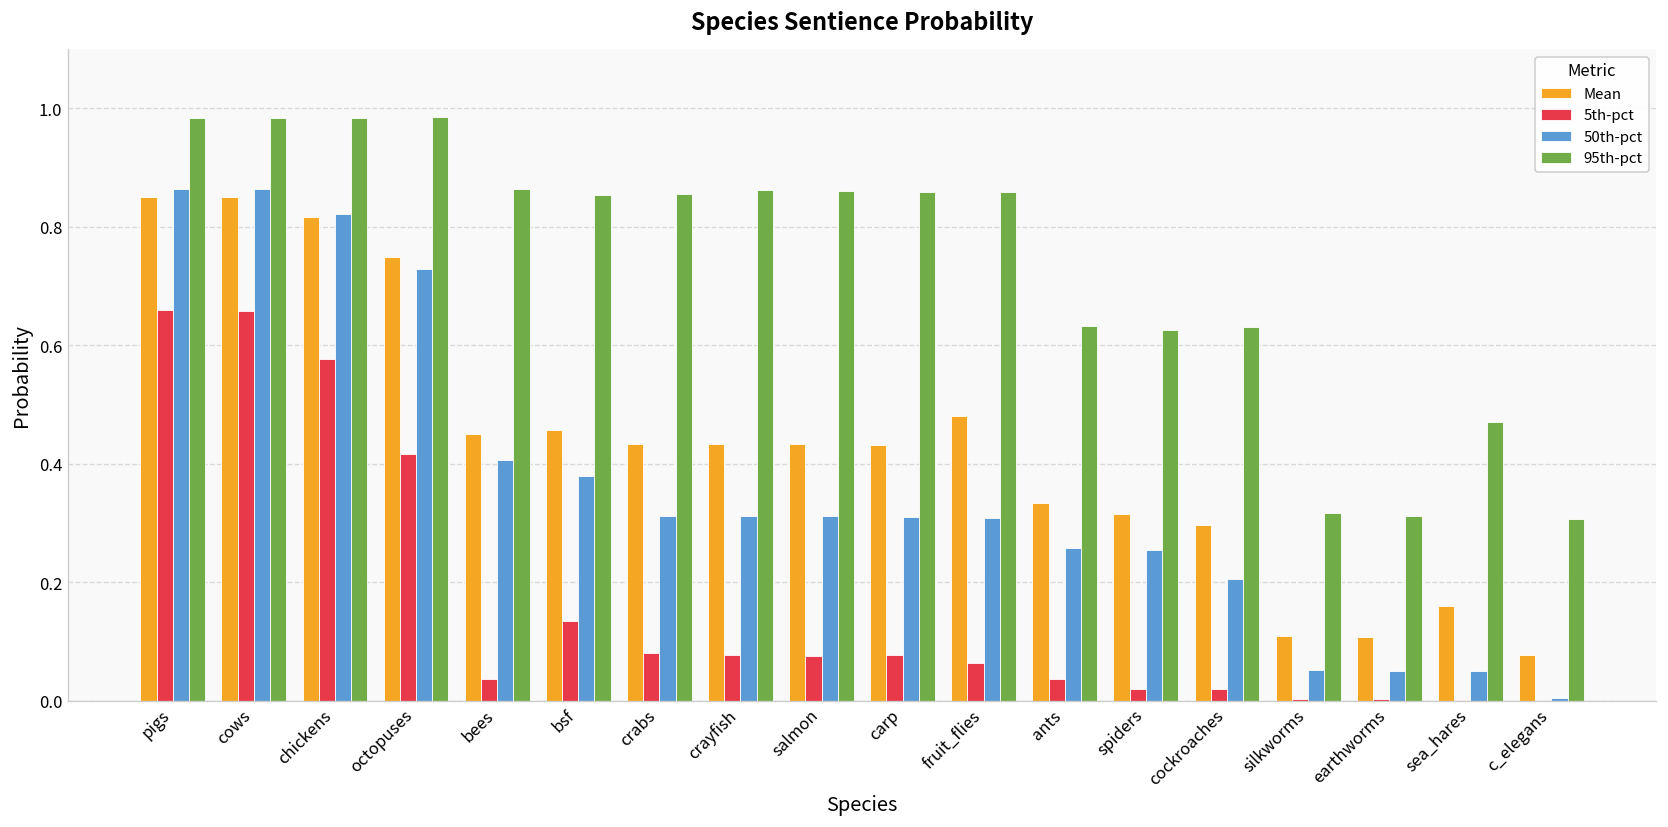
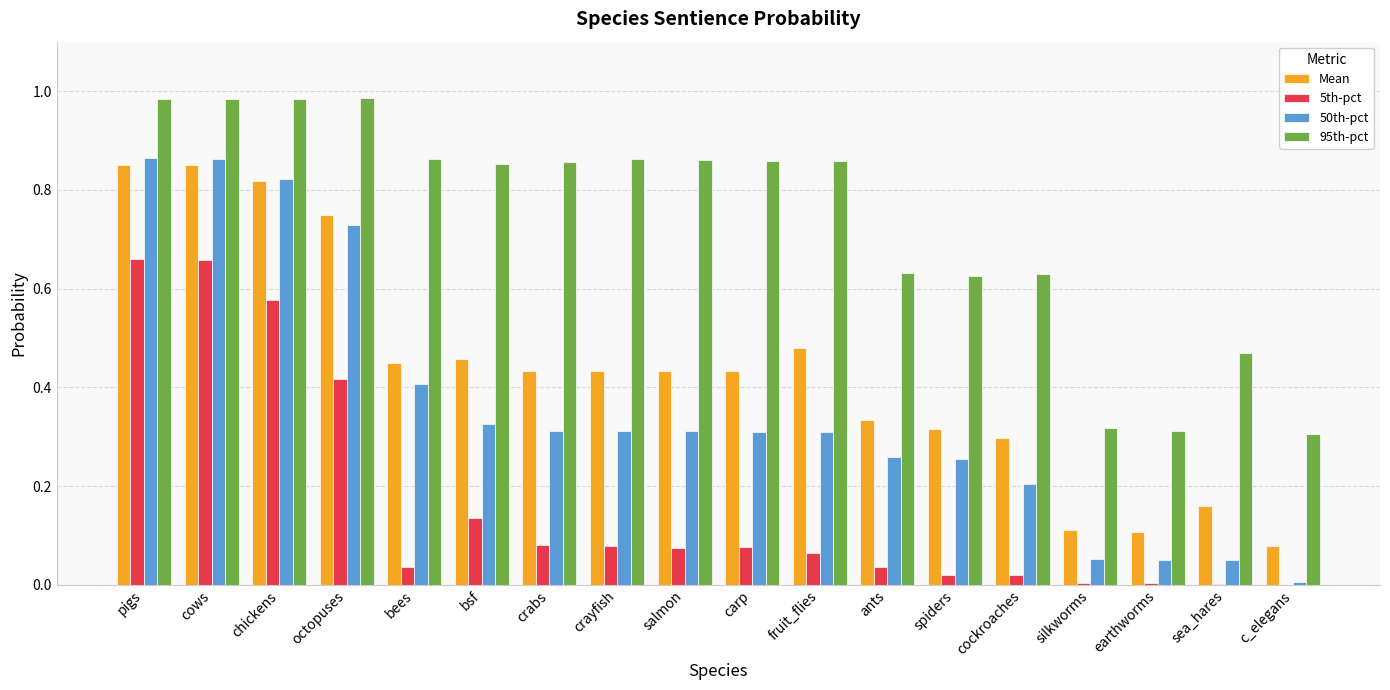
  {
    "Mean": {
      "pigs": 0.85,
      "cows": 0.85,
      "chickens": 0.82,
      "octopuses": 0.75,
      "bees": 0.45,
      "bsf": 0.46,
      "crabs": 0.43,
      "crayfish": 0.43,
      "salmon": 0.43,
      "carp": 0.43,
      "fruit_flies": 0.48,
      "ants": 0.33,
      "spiders": 0.32,
      "cockroaches": 0.30,
      "silkworms": 0.11,
      "earthworms": 0.11,
      "sea_hares": 0.16,
      "c_elegans": 0.08
    },
    "5th-pct": {
      "pigs": 0.66,
      "cows": 0.66,
      "chickens": 0.58,
      "octopuses": 0.42,
      "bees": 0.04,
      "bsf": 0.14,
      "crabs": 0.08,
      "crayfish": 0.08,
      "salmon": 0.08,
      "carp": 0.08,
      "fruit_flies": 0.06,
      "ants": 0.04,
      "spiders": 0.02,
      "cockroaches": 0.02,
      "c_elegans": 0.00
    },
    "50th-pct": {
      "pigs": 0.86,
      "cows": 0.86,
      "chickens": 0.82,
      "octopuses": 0.73,
      "bees": 0.41,
-     "bsf": 0.38,
+     "bsf": 0.33,
      "crabs": 0.31,
      "crayfish": 0.31,
      "salmon": 0.31,
      "carp": 0.31,
      "fruit_flies": 0.31,
      "ants": 0.26,
      "spiders": 0.26,
      "cockroaches": 0.21,
      "silkworms": 0.05,
      "earthworms": 0.05,
      "sea_hares": 0.05
    },
    "95th-pct": {
      "pigs": 0.98,
      "cows": 0.98,
      "chickens": 0.98,
      "octopuses": 0.99,
      "bees": 0.86,
      "bsf": 0.85,
      "crabs": 0.86,
      "crayfish": 0.86,
      "salmon": 0.86,
      "carp": 0.86,
      "fruit_flies": 0.86,
      "ants": 0.63,
      "spiders": 0.63,
      "cockroaches": 0.63,
      "silkworms": 0.32,
      "earthworms": 0.31,
      "sea_hares": 0.47,
      "c_elegans": 0.31
    }
  }
